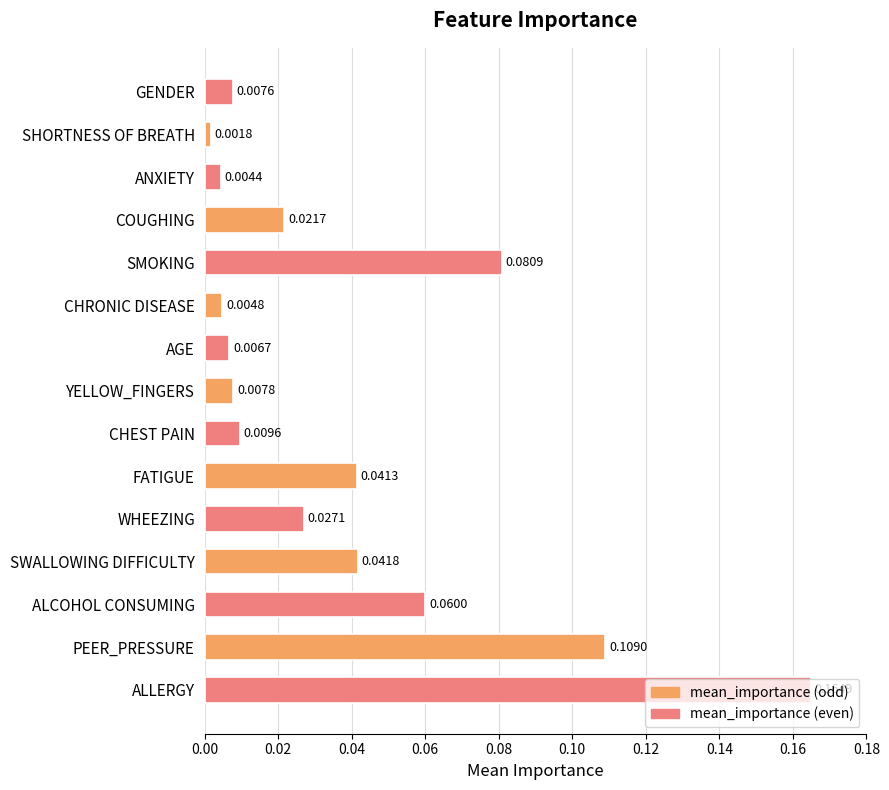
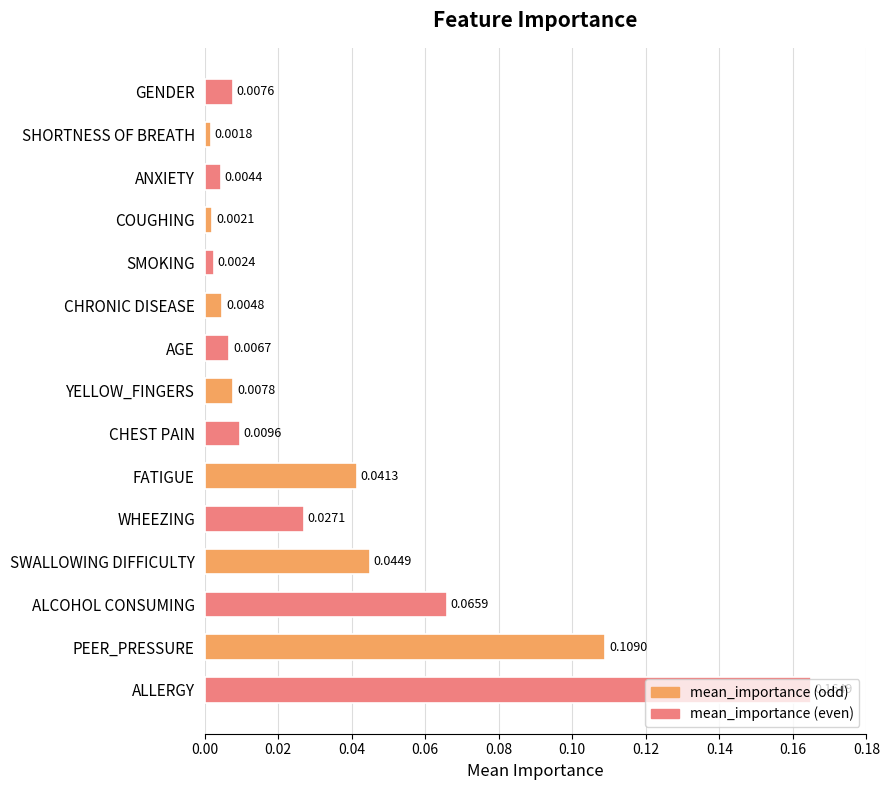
  {
    "GENDER": 0.0076,
    "SHORTNESS OF BREATH": 0.0018,
    "ANXIETY": 0.0044,
-   "COUGHING": 0.0217,
-   "SMOKING": 0.0809,
+   "COUGHING": 0.0021,
+   "SMOKING": 0.0024,
    "CHRONIC DISEASE": 0.0048,
    "AGE": 0.0067,
    "YELLOW_FINGERS": 0.0078,
    "CHEST PAIN": 0.0096,
    "FATIGUE": 0.0413,
    "WHEEZING": 0.0271,
-   "SWALLOWING DIFFICULTY": 0.0418,
-   "ALCOHOL CONSUMING": 0.0600,
+   "SWALLOWING DIFFICULTY": 0.0449,
+   "ALCOHOL CONSUMING": 0.0659,
    "PEER_PRESSURE": 0.1090
  }
